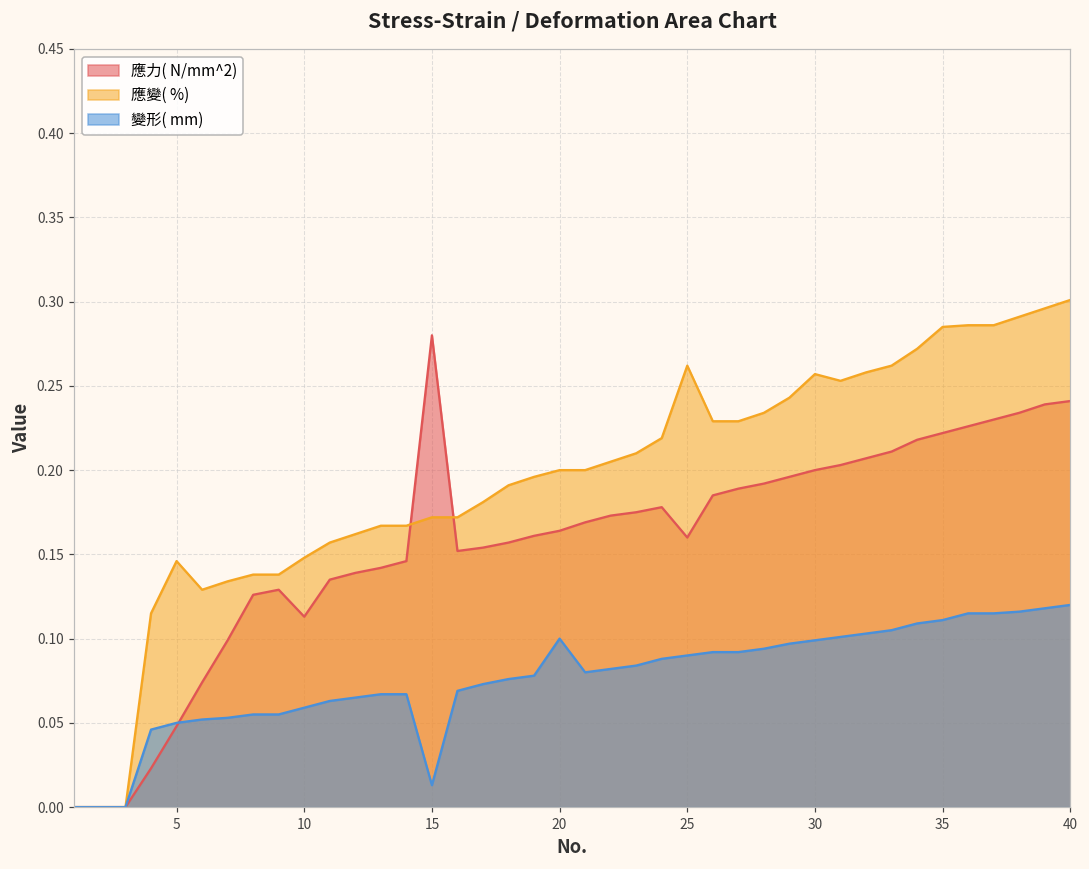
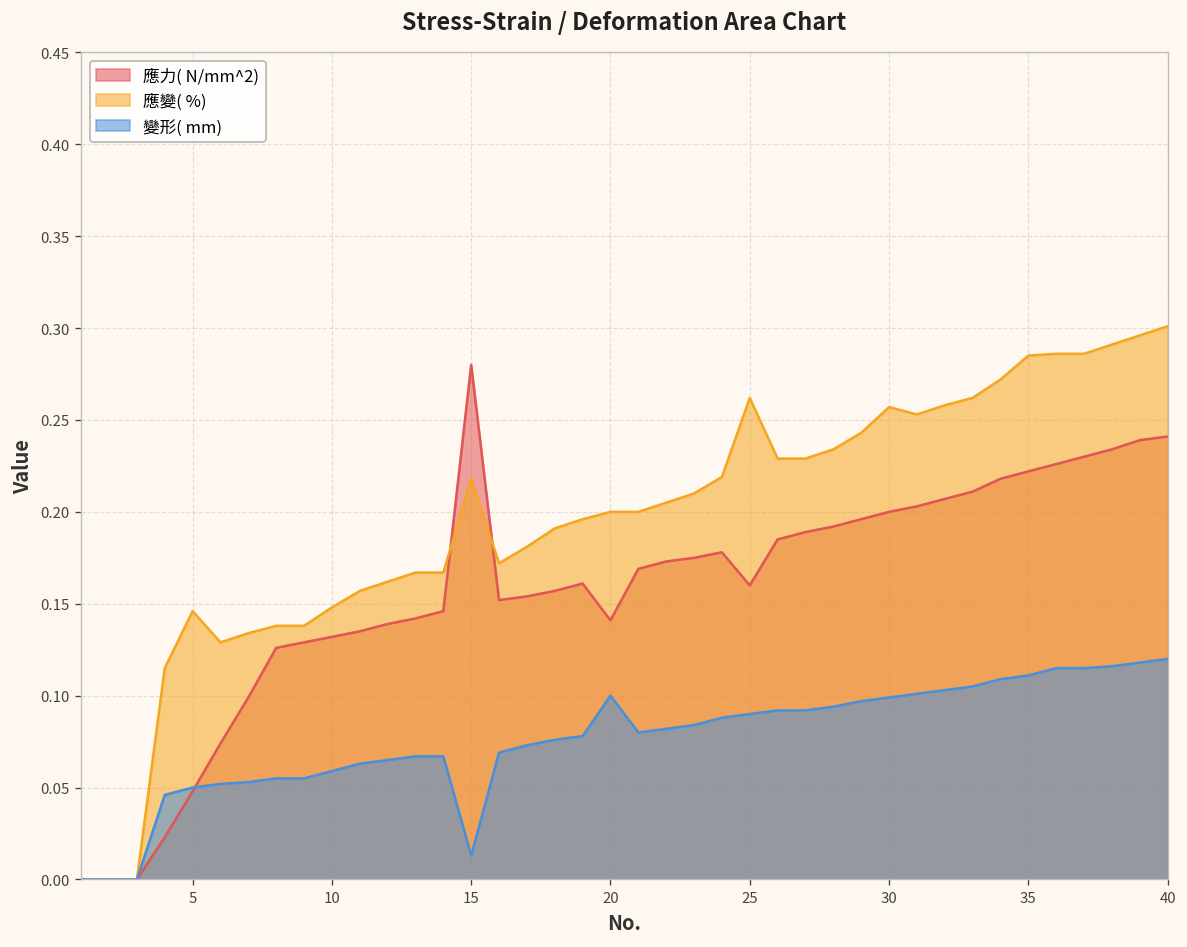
  {
    "應力( N/mm^2)": {
      "5": 0.048,
-     "10": 0.113,
+     "10": 0.132,
      "15": 0.280,
-     "20": 0.164,
+     "20": 0.141,
      "25": 0.160,
      "30": 0.200,
      "35": 0.222,
      "40": 0.241
    },
    "應變( %)": {
      "5": 0.146,
      "10": 0.148,
-     "15": 0.172,
+     "15": 0.218,
      "20": 0.200,
      "25": 0.262,
      "30": 0.257,
      "35": 0.285,
      "40": 0.301
    },
    "變形( mm)": {
      "5": 0.050,
      "10": 0.059,
      "15": 0.013,
      "20": 0.100,
      "25": 0.090,
      "30": 0.099,
      "35": 0.111,
      "40": 0.120
    }
  }
